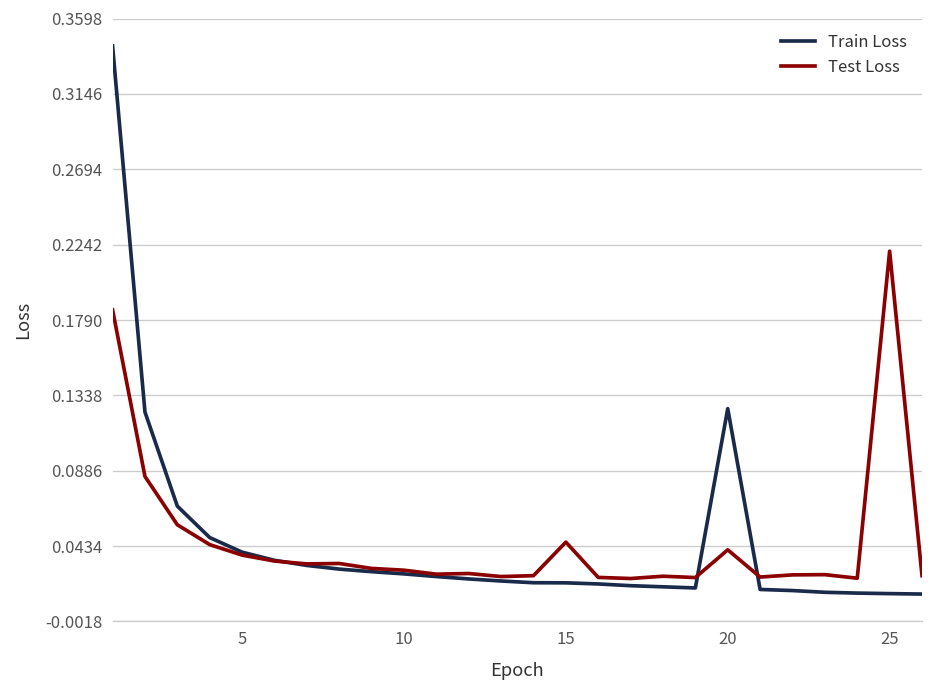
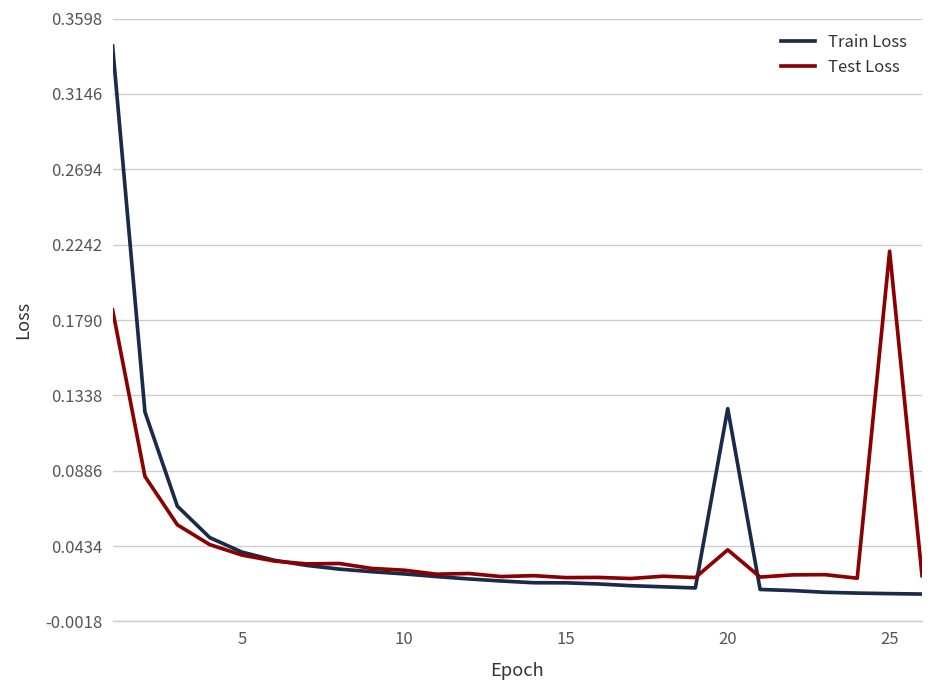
  {
    "Train Loss": {
      "10": 0.027,
      "15": 0.021,
      "20": 0.126,
      "25": 0.015
    },
    "Test Loss": {
      "10": 0.029,
-     "15": 0.046,
+     "15": 0.024,
      "20": 0.041,
      "25": 0.220
    }
  }
